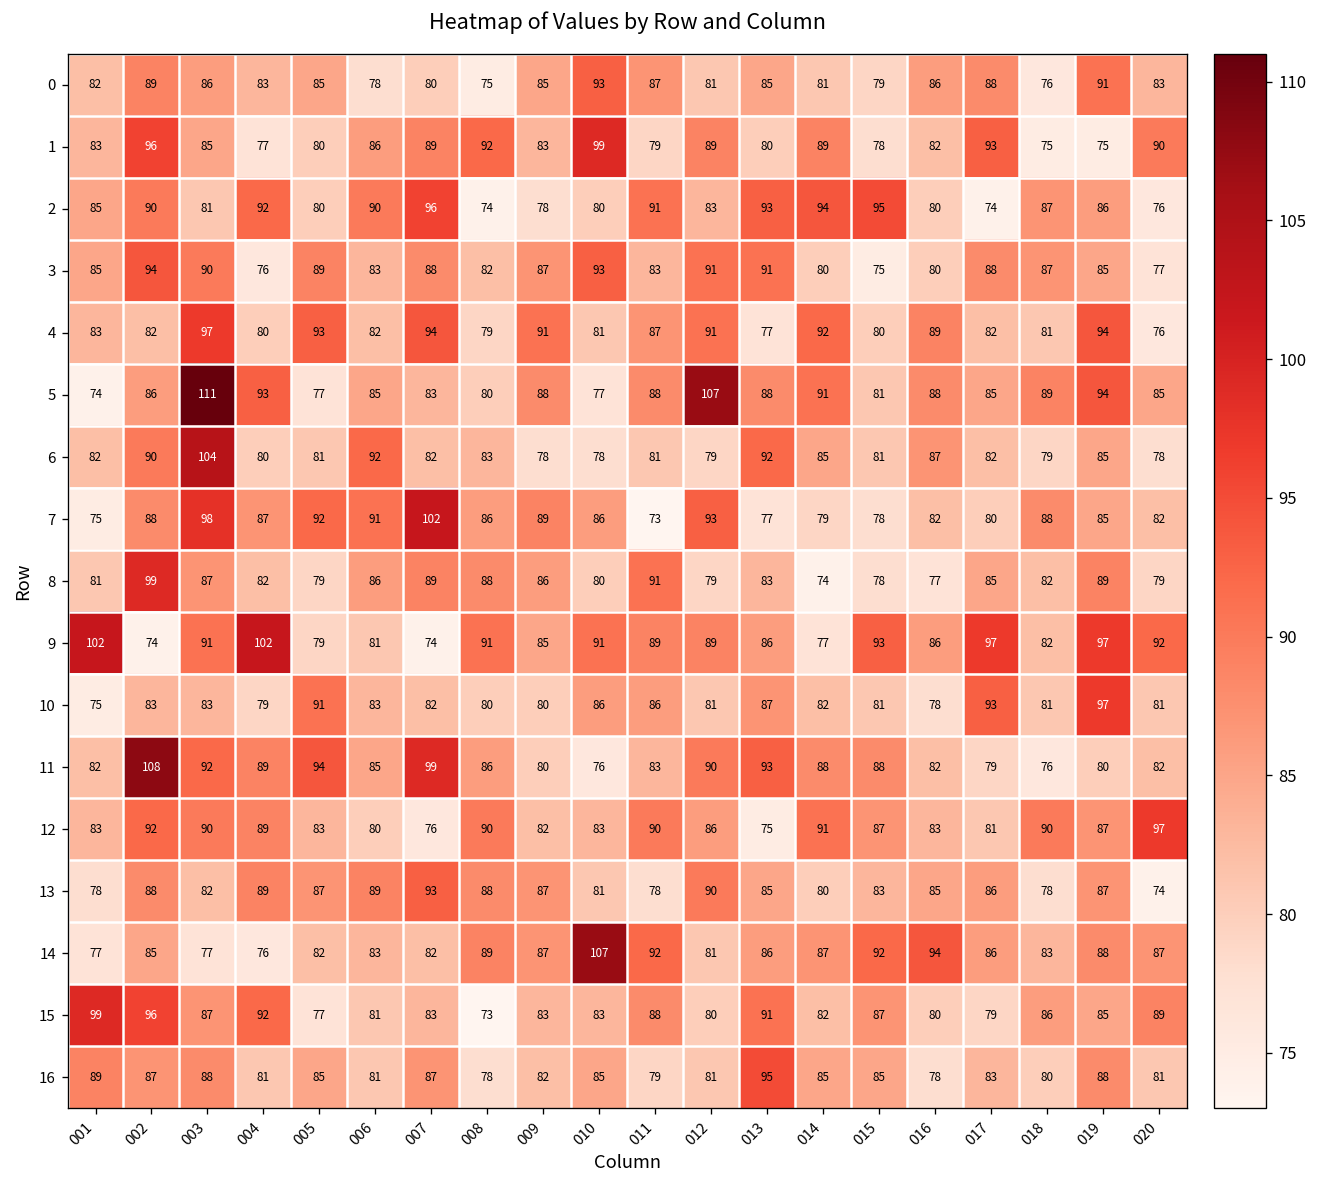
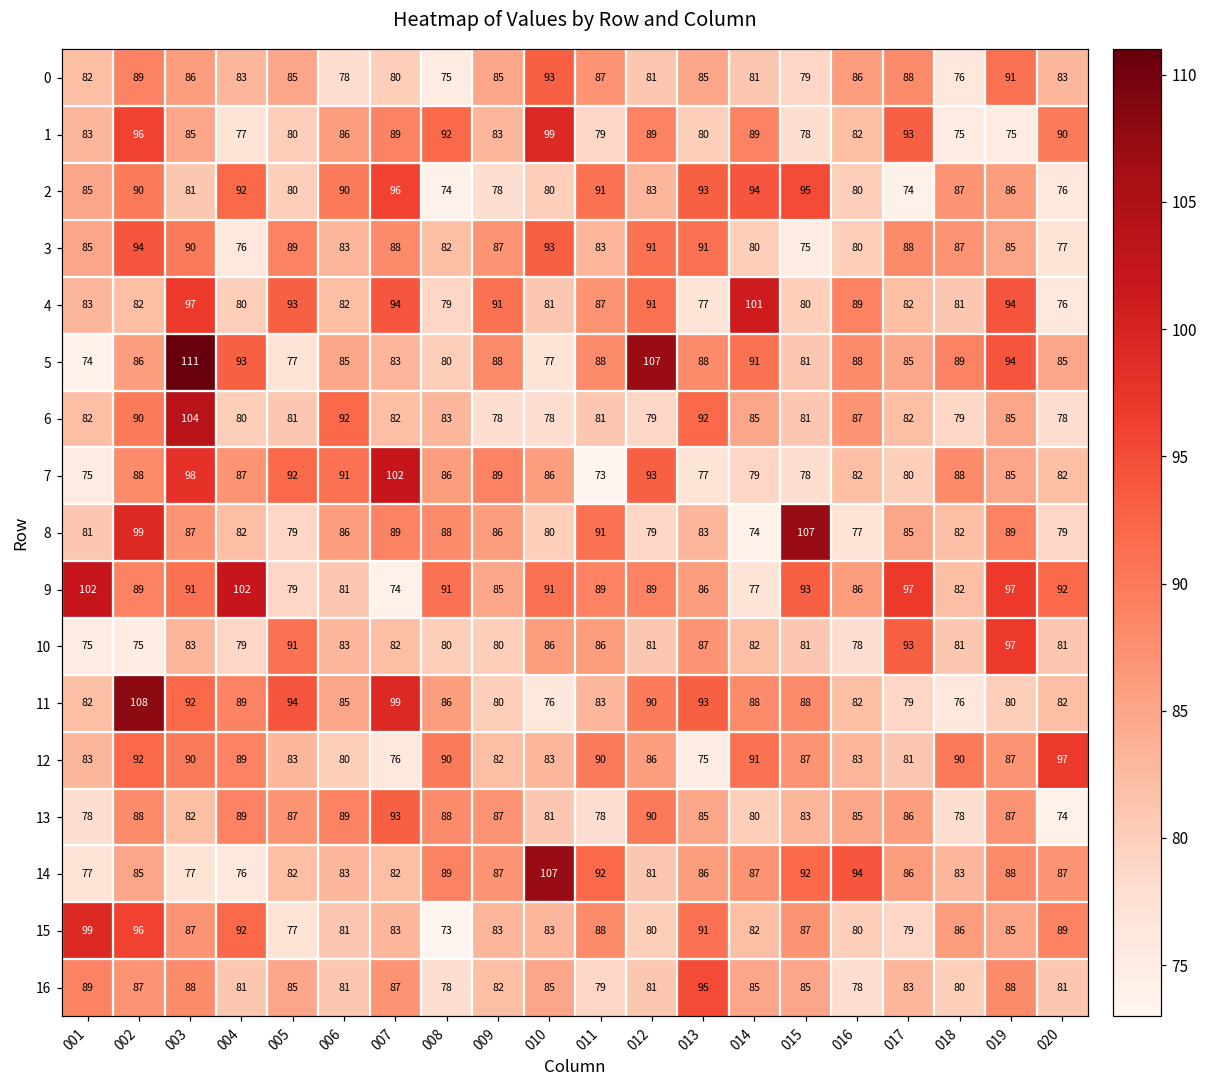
  {
    "4": {
      "001": 83,
      "002": 82,
      "003": 97,
      "004": 80,
      "005": 93,
      "006": 82,
      "007": 94,
      "008": 79,
      "009": 91,
      "010": 81,
      "011": 87,
      "012": 91,
      "013": 77,
-     "014": 92,
+     "014": 101,
      "015": 80,
      "016": 89,
      "017": 82,
      "018": 81,
      "019": 94,
      "020": 76
    },
    "8": {
      "001": 81,
      "002": 99,
      "003": 87,
      "004": 82,
      "005": 79,
      "006": 86,
      "007": 89,
      "008": 88,
      "009": 86,
      "010": 80,
      "011": 91,
      "012": 79,
      "013": 83,
      "014": 74,
-     "015": 78,
+     "015": 107,
      "016": 77,
      "017": 85,
      "018": 82,
      "019": 89,
      "020": 79
    },
    "9": {
      "001": 102,
-     "002": 74,
+     "002": 89,
      "003": 91,
      "004": 102,
      "005": 79,
      "006": 81,
      "007": 74,
      "008": 91,
      "009": 85,
      "010": 91,
      "011": 89,
      "012": 89,
      "013": 86,
      "014": 77,
      "015": 93,
      "016": 86,
      "017": 97,
      "018": 82,
      "019": 97,
      "020": 92
    },
    "10": {
      "001": 75,
-     "002": 83,
+     "002": 75,
      "003": 83,
      "004": 79,
      "005": 91,
      "006": 83,
      "007": 82,
      "008": 80,
      "009": 80,
      "010": 86,
      "011": 86,
      "012": 81,
      "013": 87,
      "014": 82,
      "015": 81,
      "016": 78,
      "017": 93,
      "018": 81,
      "019": 97,
      "020": 81
    }
  }
